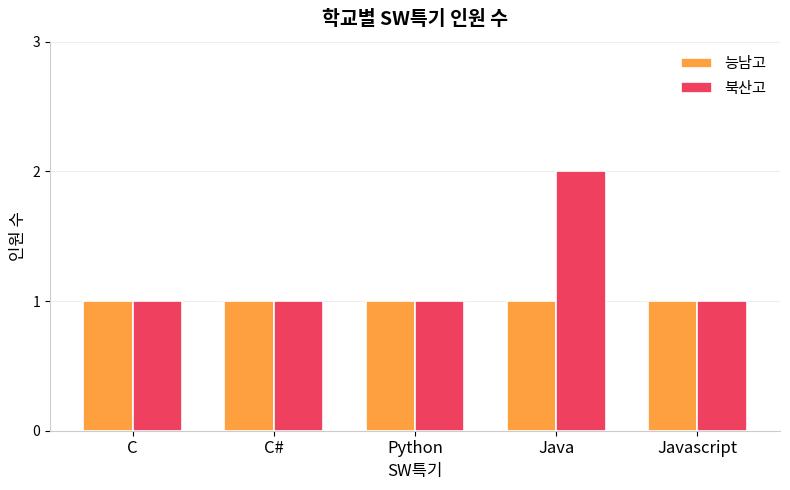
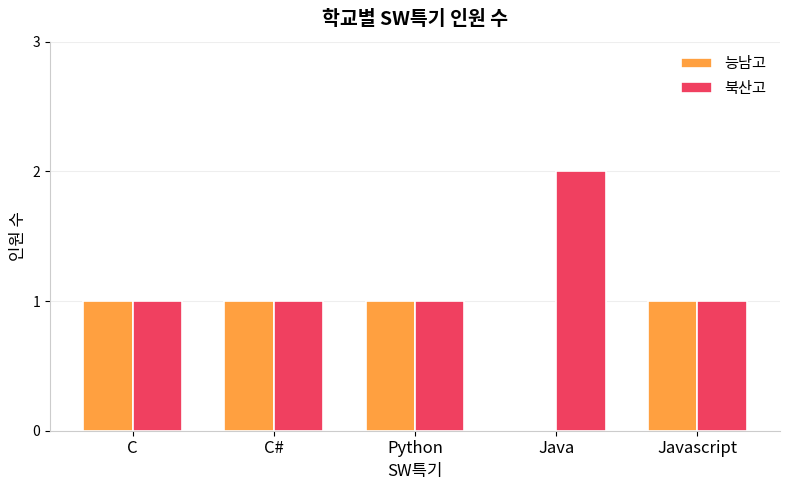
  {
    "능남고": {
      "C": 1,
      "C#": 1,
      "Python": 1,
-     "Java": 1,
+     "Java": 0,
      "Javascript": 1
    },
    "북산고": {
      "C": 1,
      "C#": 1,
      "Python": 1,
      "Java": 2,
      "Javascript": 1
    }
  }
